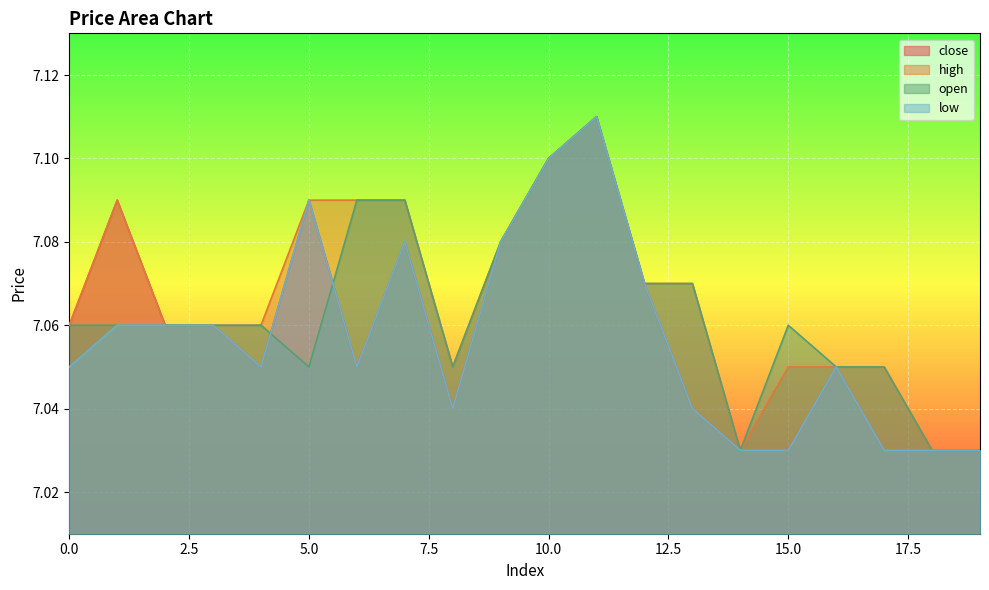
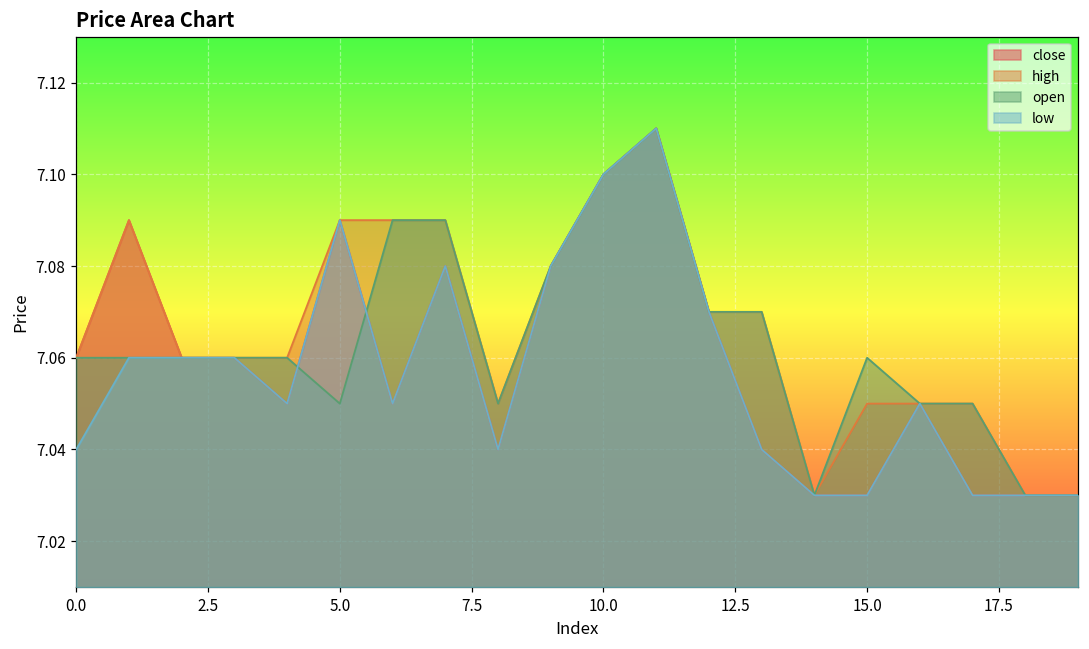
  {
    "open": {
      "5.0": 7.05,
      "15.0": 7.06
    },
    "low": {
-     "0.0": 7.05
+     "0.0": 7.04
    }
  }
